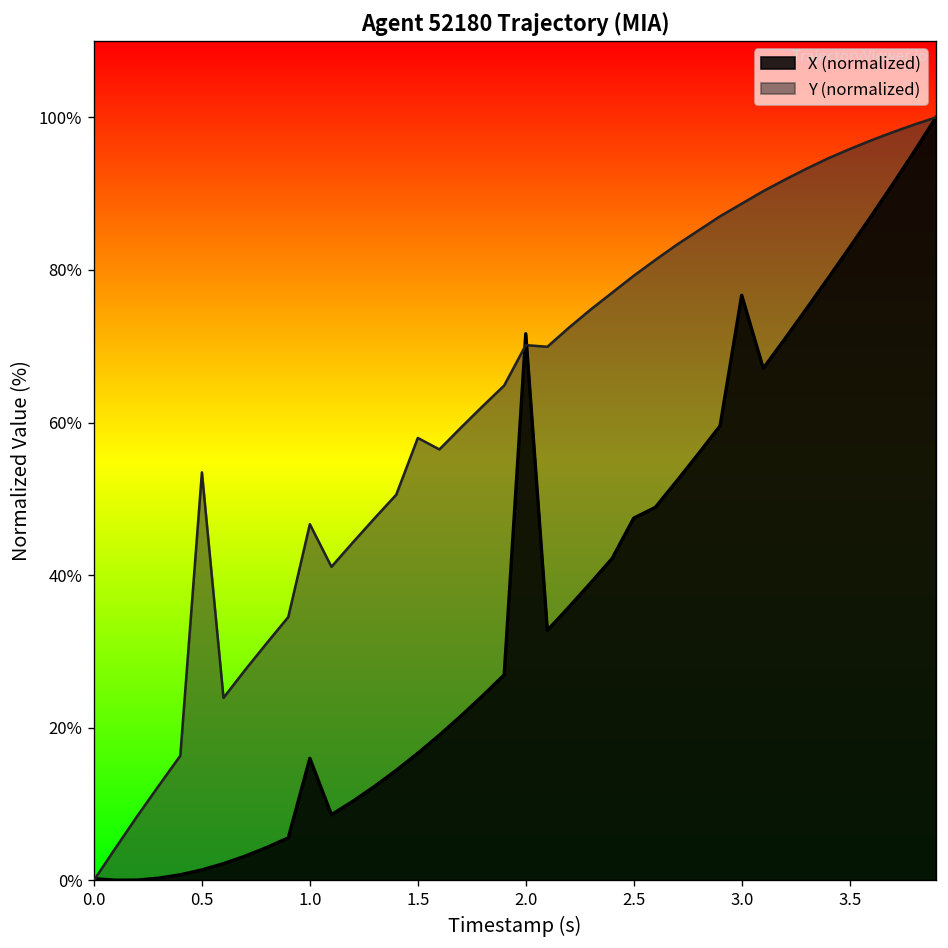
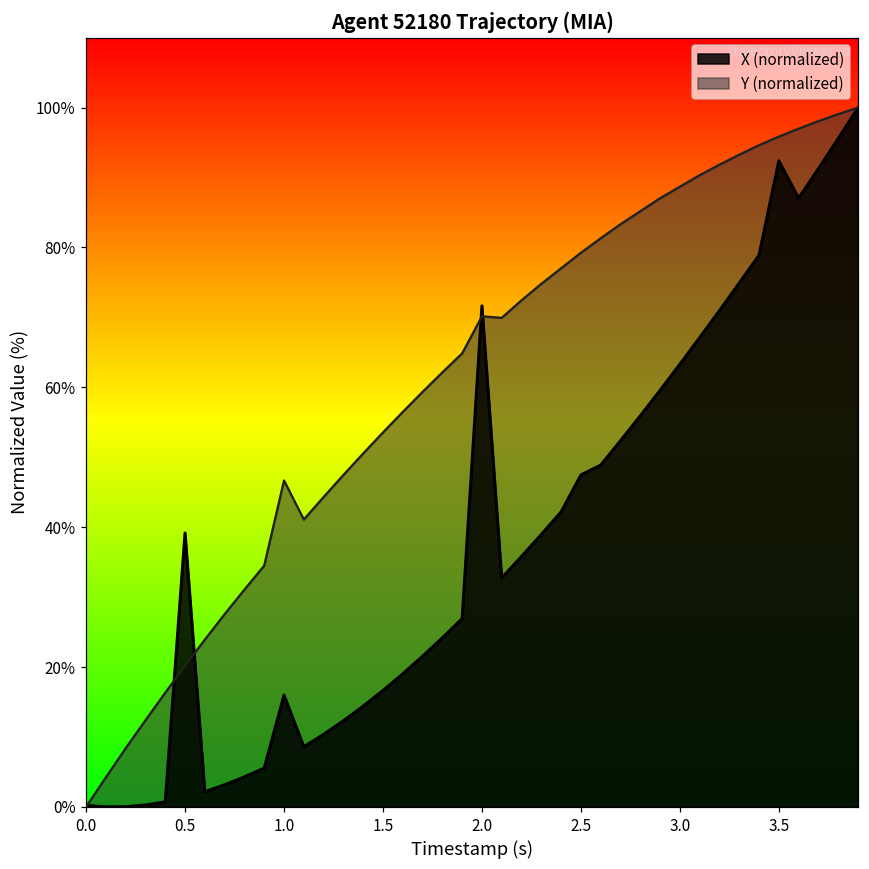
  {
    "X (normalized)": {
-     "0.5": "1%",
+     "0.5": "39%",
      "1.0": "16%",
      "1.5": "17%",
      "2.0": "72%",
      "2.5": "47%",
-     "3.0": "77%",
-     "3.5": "83%"
+     "3.0": "63%",
+     "3.5": "92%"
    },
    "Y (normalized)": {
-     "0.5": "53%",
+     "0.5": "20%",
      "1.0": "47%",
-     "1.5": "58%",
+     "1.5": "54%",
      "2.0": "70%",
      "2.5": "79%",
      "3.0": "89%",
      "3.5": "96%"
    }
  }
